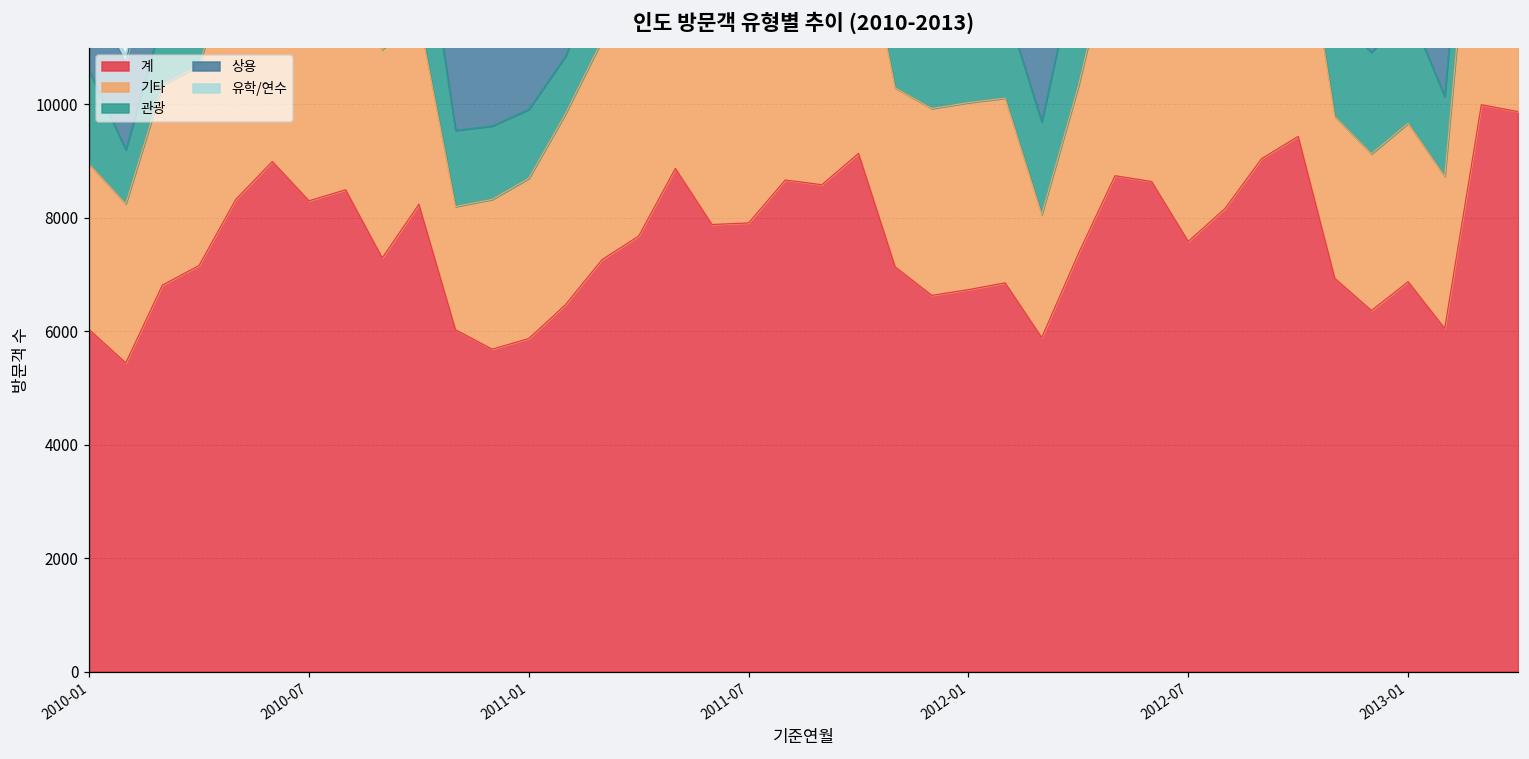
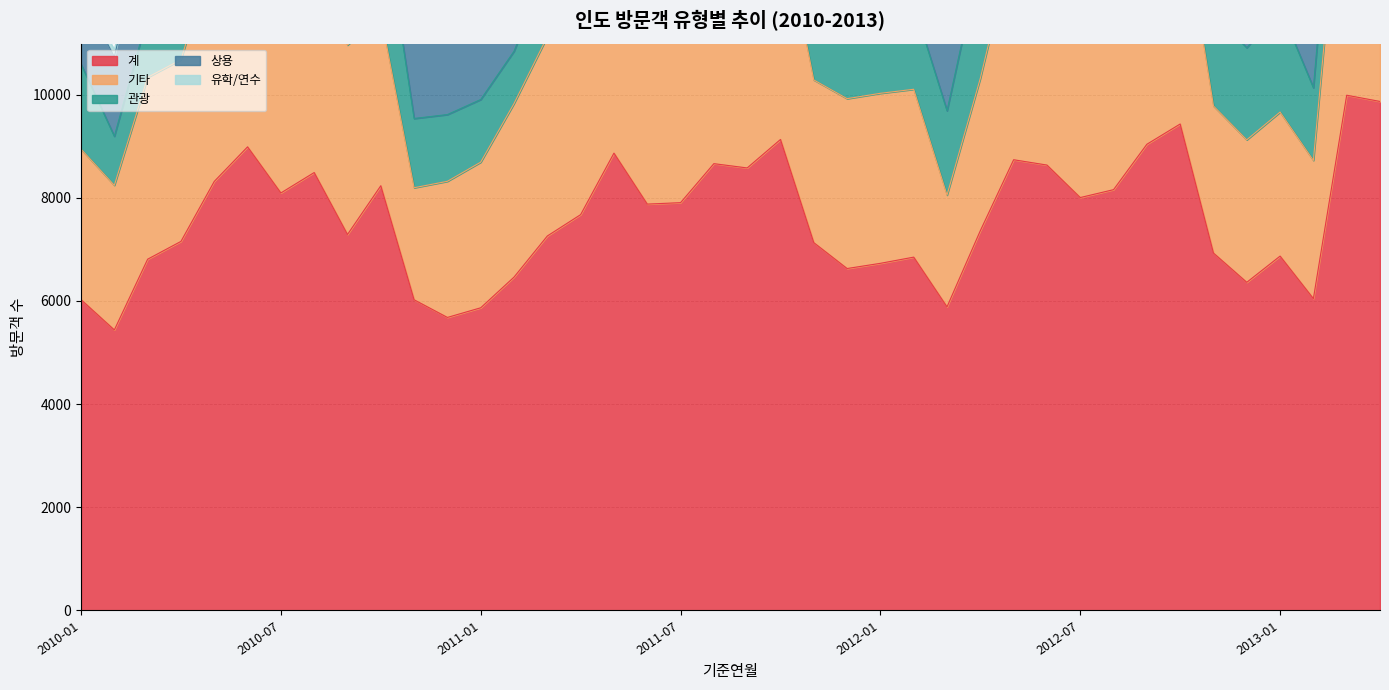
  {
    "계": {
      "2010-01": 6000,
-     "2010-07": 8300,
+     "2010-07": 8100,
      "2011-01": 5900,
      "2011-07": 7900,
      "2012-01": 6700,
-     "2012-07": 7600,
+     "2012-07": 8000,
      "2013-01": 6900
    },
    "기타": {
      "2010-01": 2900,
      "2011-01": 2800,
      "2012-01": 3300,
      "2013-01": 2800
    }
  }
